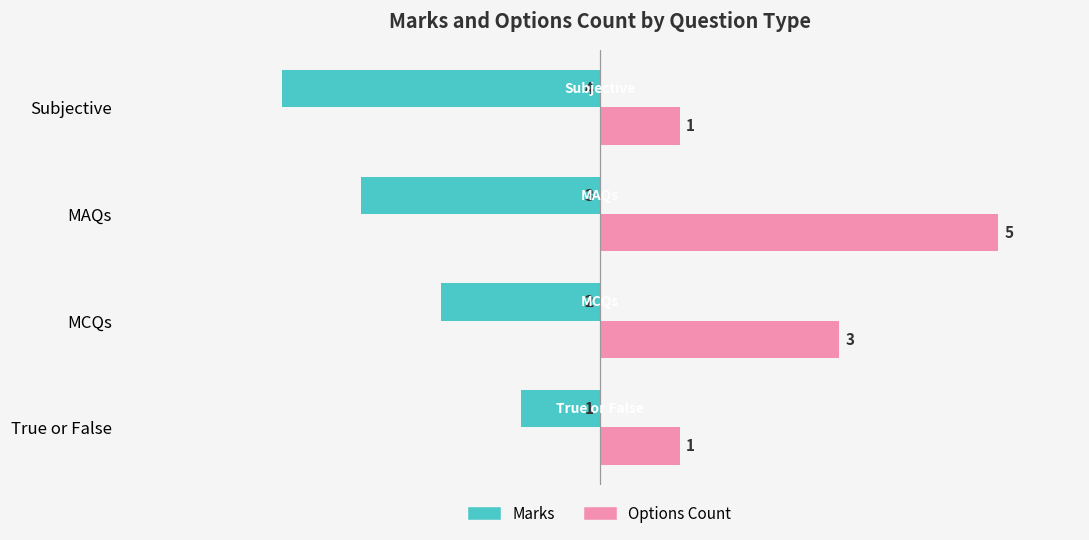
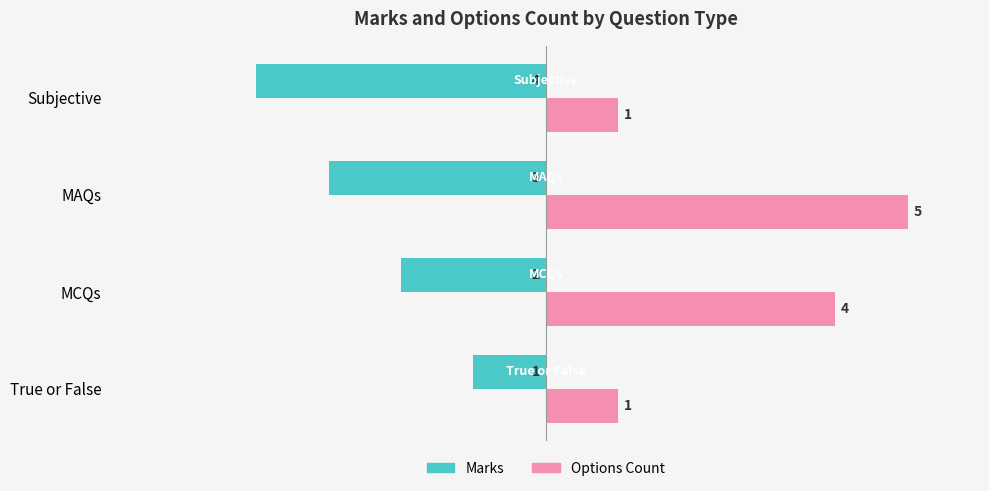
  {
    "Options Count": {
      "Subjective": 1,
      "MAQs": 5,
-     "MCQs": 3,
+     "MCQs": 4,
      "True or False": 1
    }
  }
